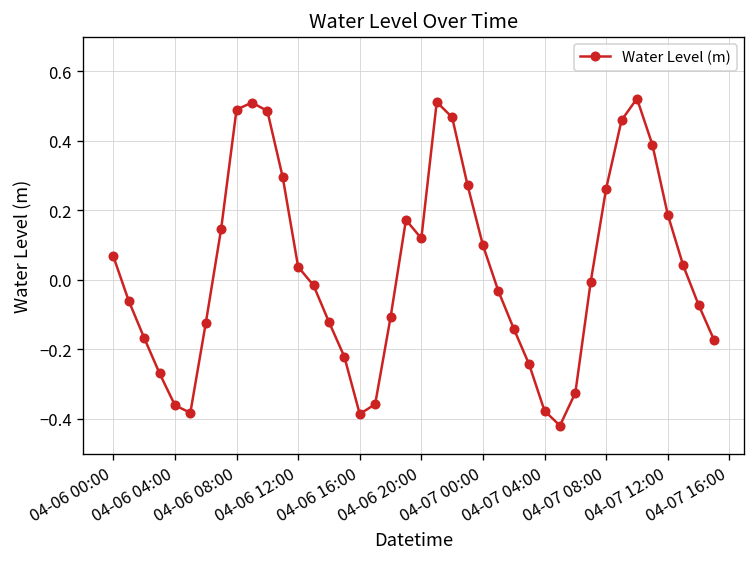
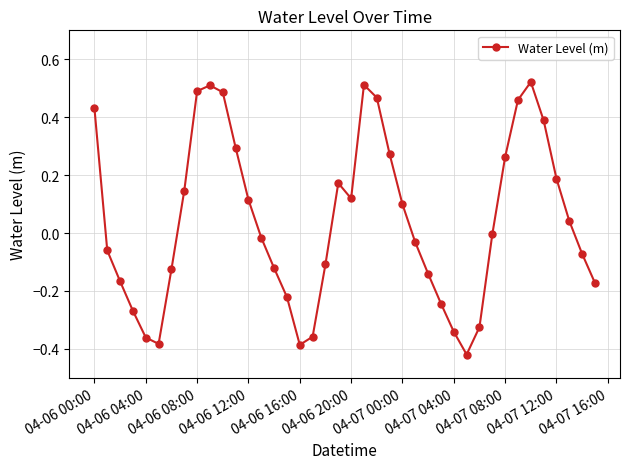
  {
-   "04-06 00:00": 0.07,
+   "04-06 00:00": 0.43,
    "04-06 04:00": -0.36,
    "04-06 08:00": 0.49,
-   "04-06 12:00": 0.04,
+   "04-06 12:00": 0.11,
    "04-06 16:00": -0.39,
    "04-06 20:00": 0.12,
    "04-07 00:00": 0.10,
-   "04-07 04:00": -0.38,
+   "04-07 04:00": -0.34,
    "04-07 08:00": 0.26,
    "04-07 12:00": 0.19
  }
